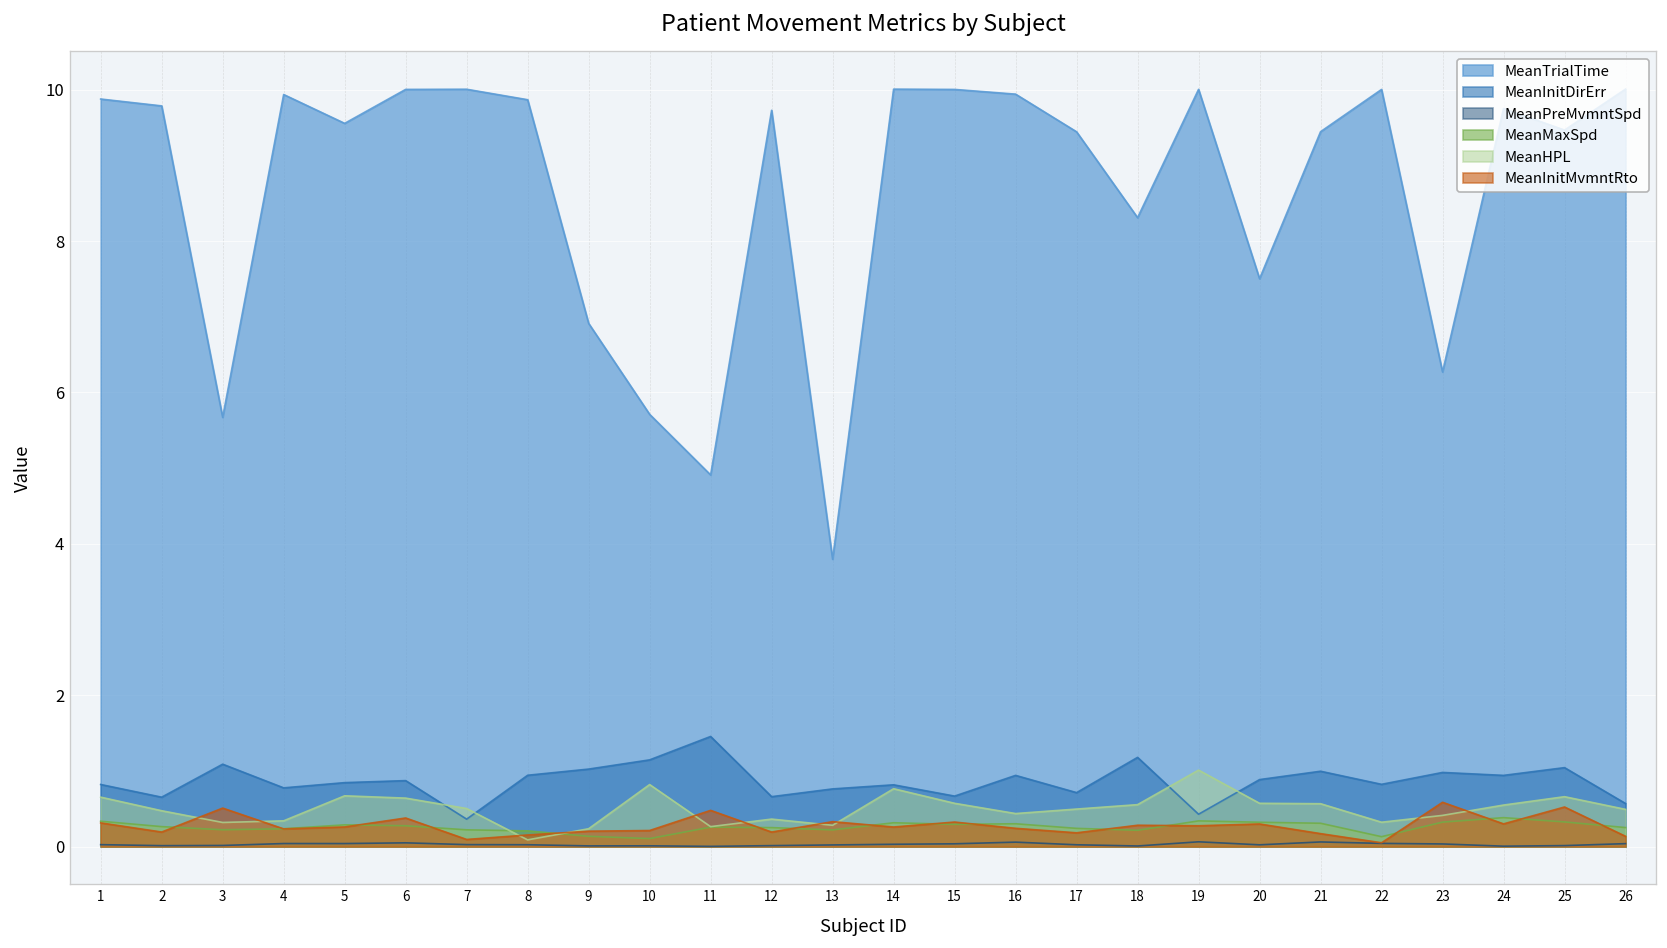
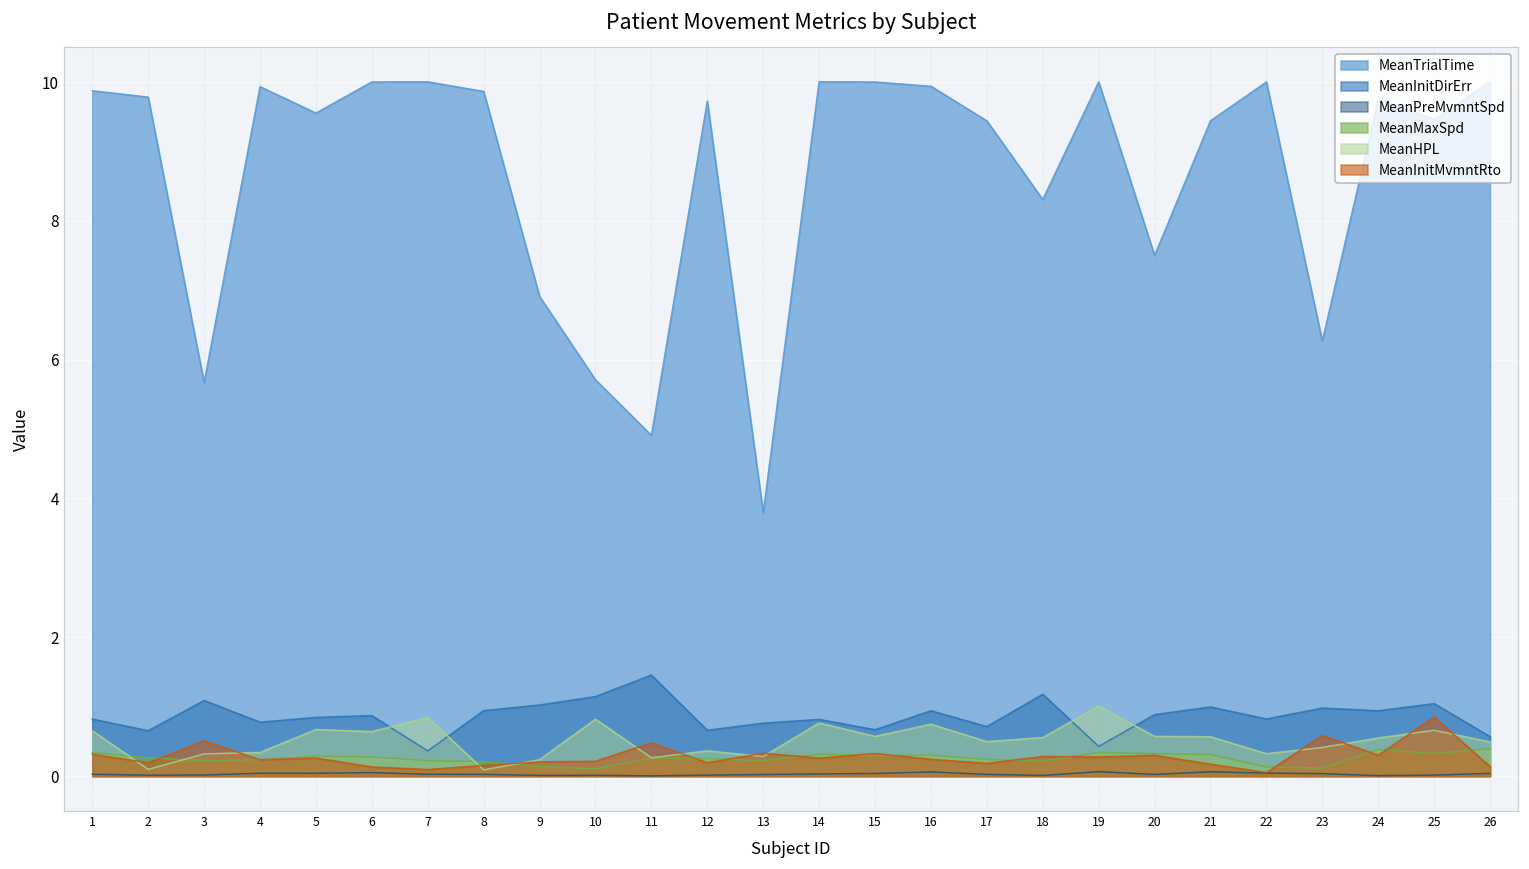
  {
    "MeanMaxSpd": {
      "2": 0.3,
      "3": 0.2,
      "6": 0.3,
      "7": 0.2,
      "8": 0.2,
      "9": 0.1,
      "10": 0.1,
      "12": 0.3,
      "13": 0.2,
      "14": 0.3,
      "16": 0.3,
      "17": 0.2,
      "18": 0.2,
      "19": 0.3,
      "21": 0.3,
      "22": 0.1,
-     "23": 0.3,
+     "23": 0.1,
      "24": 0.4,
      "25": 0.3,
-     "26": 0.3
+     "26": 0.4
    },
    "MeanHPL": {
      "1": 0.7,
-     "2": 0.5,
+     "2": 0.1,
      "3": 0.3,
      "4": 0.3,
      "5": 0.7,
      "6": 0.6,
-     "7": 0.5,
+     "7": 0.8,
      "8": 0.1,
      "10": 0.8,
      "12": 0.4,
      "13": 0.3,
      "14": 0.8,
      "15": 0.6,
-     "16": 0.4,
+     "16": 0.7,
      "17": 0.5,
      "18": 0.6,
      "19": 1.0,
      "20": 0.6,
      "21": 0.6,
      "22": 0.3,
      "23": 0.4,
      "24": 0.5,
      "25": 0.7,
      "26": 0.5
    },
    "MeanInitMvmntRto": {
      "2": 0.2,
      "3": 0.5,
-     "6": 0.4,
+     "6": 0.1,
      "7": 0.1,
      "8": 0.2,
      "10": 0.2,
      "11": 0.5,
      "12": 0.2,
      "13": 0.3,
      "14": 0.3,
      "16": 0.2,
      "17": 0.2,
      "18": 0.3,
      "19": 0.3,
      "21": 0.2,
      "23": 0.6,
      "24": 0.3,
-     "25": 0.5,
+     "25": 0.8,
      "26": 0.1
    }
  }
